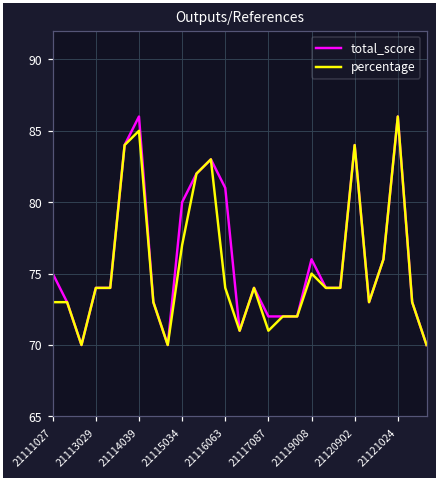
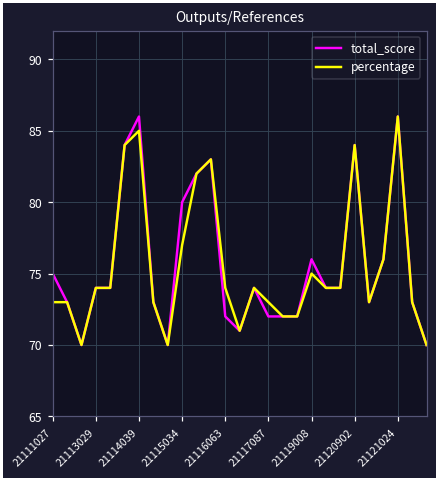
  {
    "total_score": {
      "21111027": 75,
      "21114039": 86,
      "21115034": 80,
-     "21116063": 81,
+     "21116063": 72,
      "21117087": 72,
      "21119008": 76
    },
    "percentage": {
      "21111027": 73,
      "21114039": 85,
      "21115034": 77,
      "21116063": 74,
-     "21117087": 71,
+     "21117087": 73,
      "21119008": 75
    }
  }
